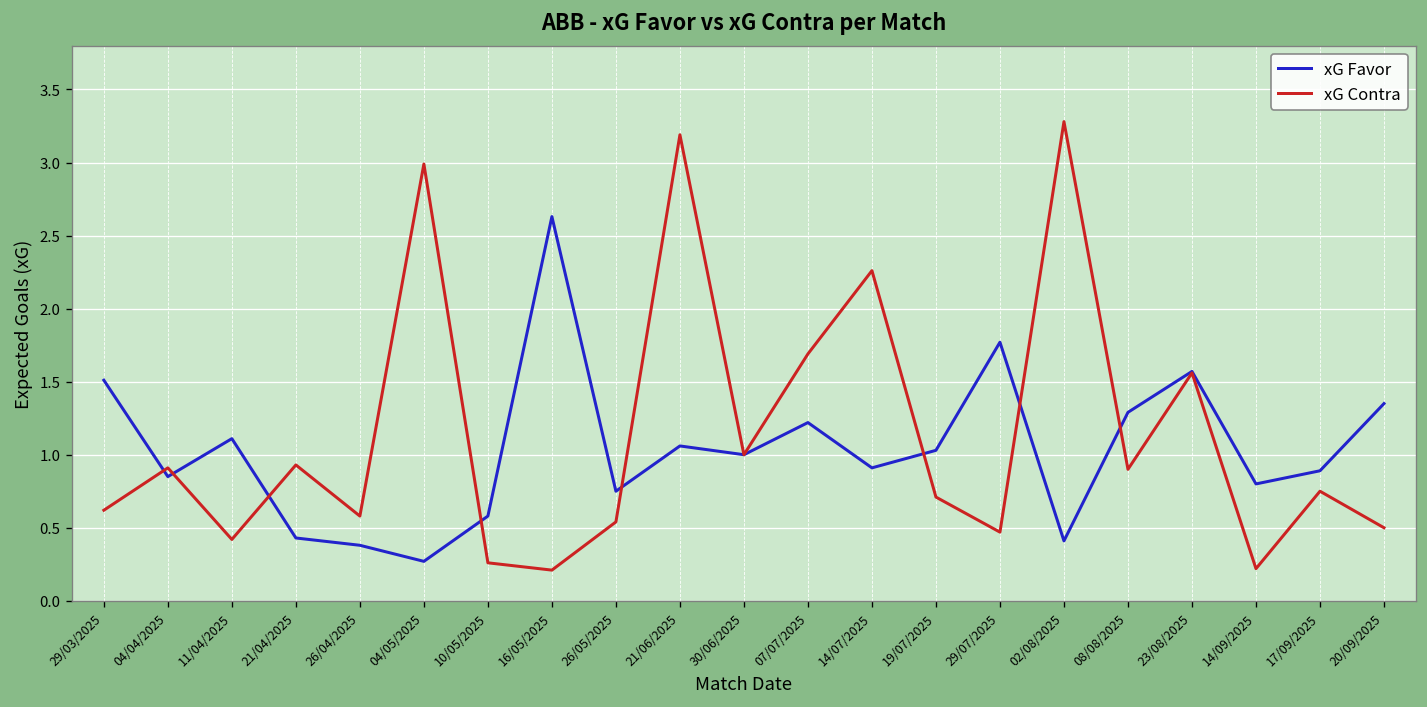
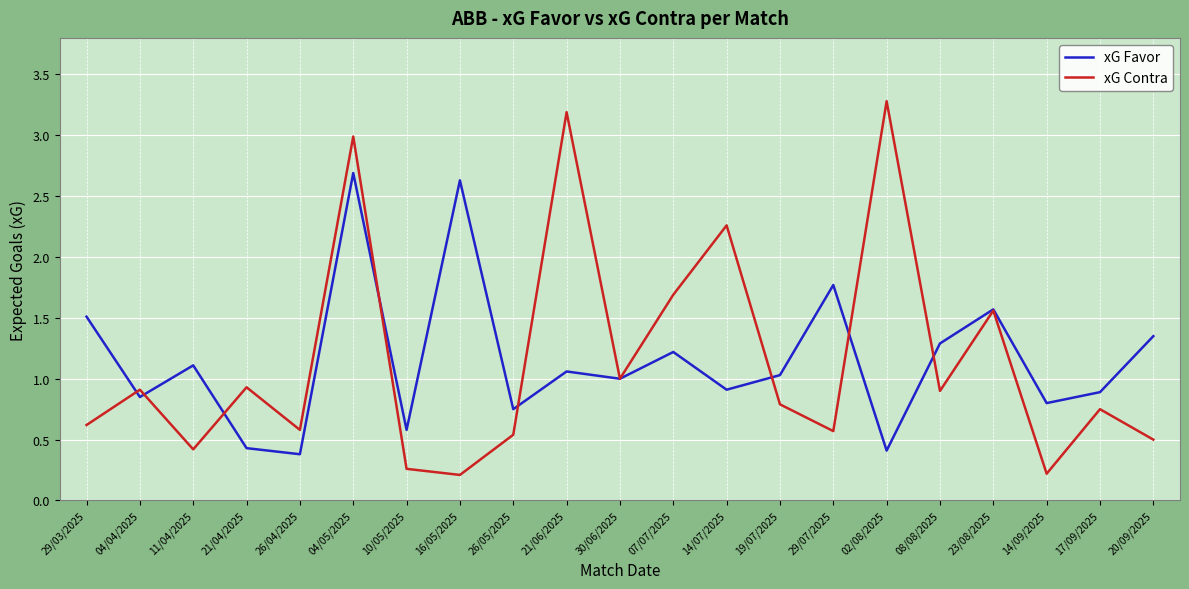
  {
    "xG Favor": {
      "29/03/2025": 1.51,
      "04/04/2025": 0.85,
      "11/04/2025": 1.11,
      "21/04/2025": 0.43,
      "26/04/2025": 0.38,
-     "04/05/2025": 0.27,
+     "04/05/2025": 2.69,
      "10/05/2025": 0.58,
      "16/05/2025": 2.63,
      "26/05/2025": 0.75,
      "21/06/2025": 1.06,
      "07/07/2025": 1.22,
      "14/07/2025": 0.91,
      "19/07/2025": 1.03,
      "29/07/2025": 1.77,
      "02/08/2025": 0.41,
      "08/08/2025": 1.29,
      "14/09/2025": 0.80,
      "17/09/2025": 0.89,
      "20/09/2025": 1.35
    },
    "xG Contra": {
      "29/03/2025": 0.62,
      "04/04/2025": 0.91,
      "11/04/2025": 0.42,
      "21/04/2025": 0.93,
      "26/04/2025": 0.58,
      "04/05/2025": 2.99,
      "10/05/2025": 0.26,
      "16/05/2025": 0.21,
      "26/05/2025": 0.54,
      "21/06/2025": 3.19,
      "07/07/2025": 1.69,
      "14/07/2025": 2.26,
-     "19/07/2025": 0.71,
-     "29/07/2025": 0.47,
+     "19/07/2025": 0.79,
+     "29/07/2025": 0.57,
      "02/08/2025": 3.28,
      "08/08/2025": 0.90,
      "14/09/2025": 0.22,
      "17/09/2025": 0.75,
      "20/09/2025": 0.50
    }
  }
